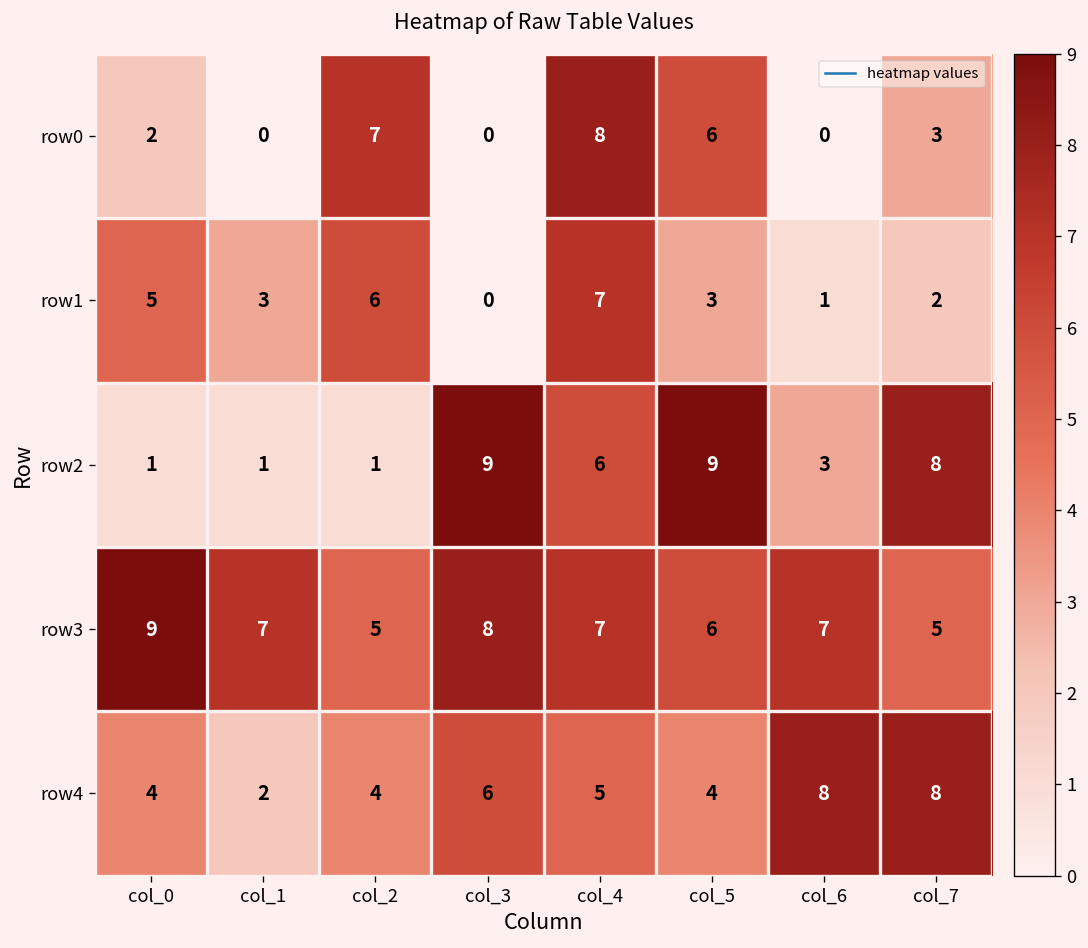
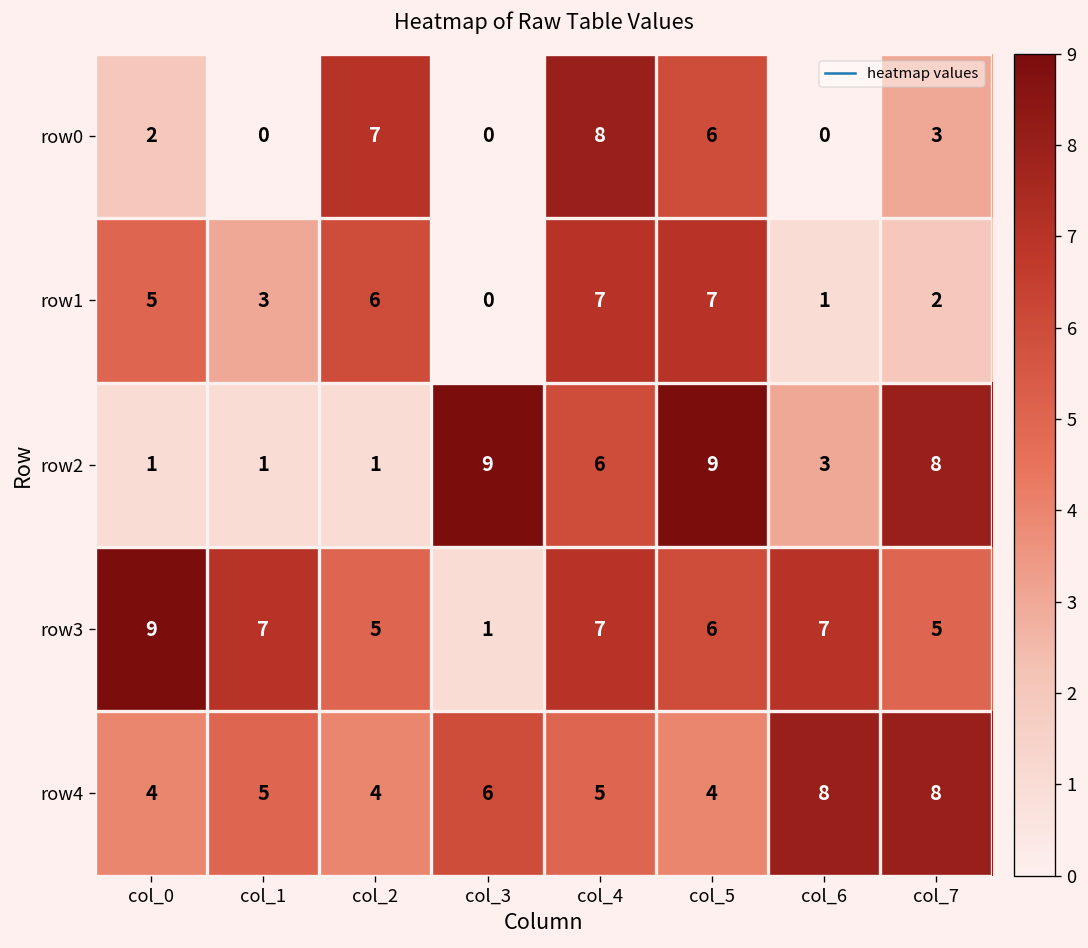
  {
    "row0": {
      "col_0": 2,
      "col_1": 0,
      "col_2": 7,
      "col_3": 0,
      "col_4": 8,
      "col_5": 6,
      "col_6": 0,
      "col_7": 3
    },
    "row1": {
      "col_0": 5,
      "col_1": 3,
      "col_2": 6,
      "col_3": 0,
      "col_4": 7,
-     "col_5": 3,
+     "col_5": 7,
      "col_6": 1,
      "col_7": 2
    },
    "row2": {
      "col_0": 1,
      "col_1": 1,
      "col_2": 1,
      "col_3": 9,
      "col_4": 6,
      "col_5": 9,
      "col_6": 3,
      "col_7": 8
    },
    "row3": {
      "col_0": 9,
      "col_1": 7,
      "col_2": 5,
-     "col_3": 8,
+     "col_3": 1,
      "col_4": 7,
      "col_5": 6,
      "col_6": 7,
      "col_7": 5
    },
    "row4": {
      "col_0": 4,
-     "col_1": 2,
+     "col_1": 5,
      "col_2": 4,
      "col_3": 6,
      "col_4": 5,
      "col_5": 4,
      "col_6": 8,
      "col_7": 8
    }
  }
